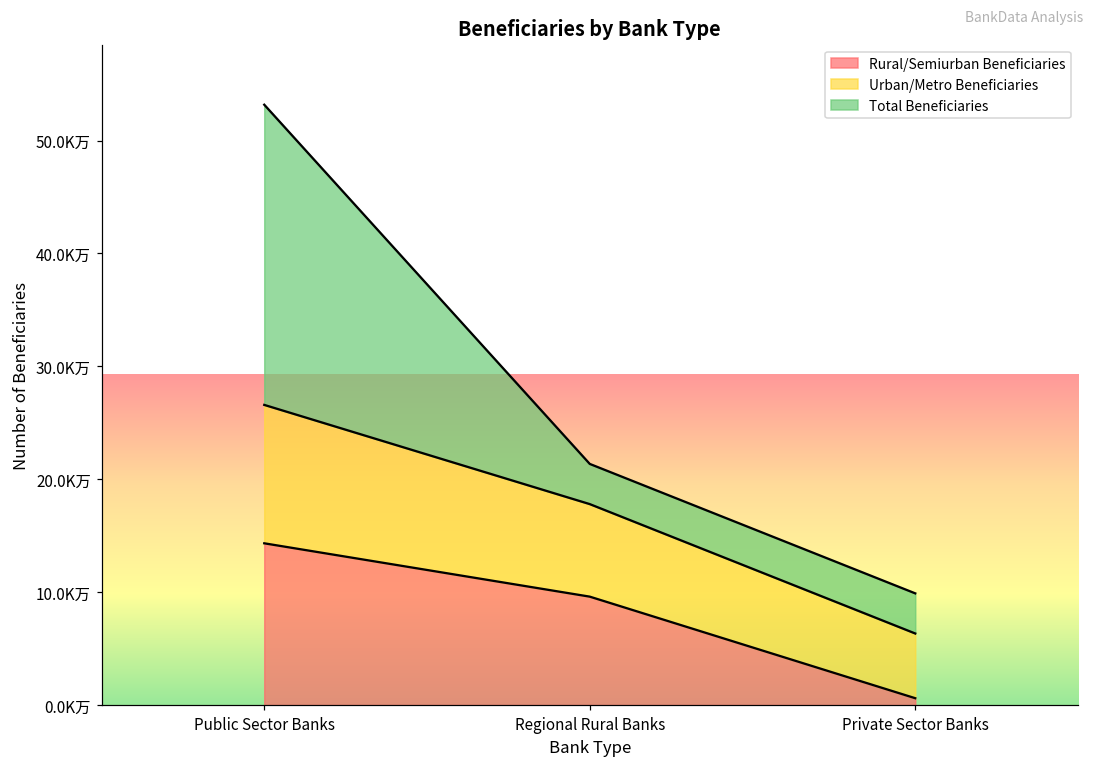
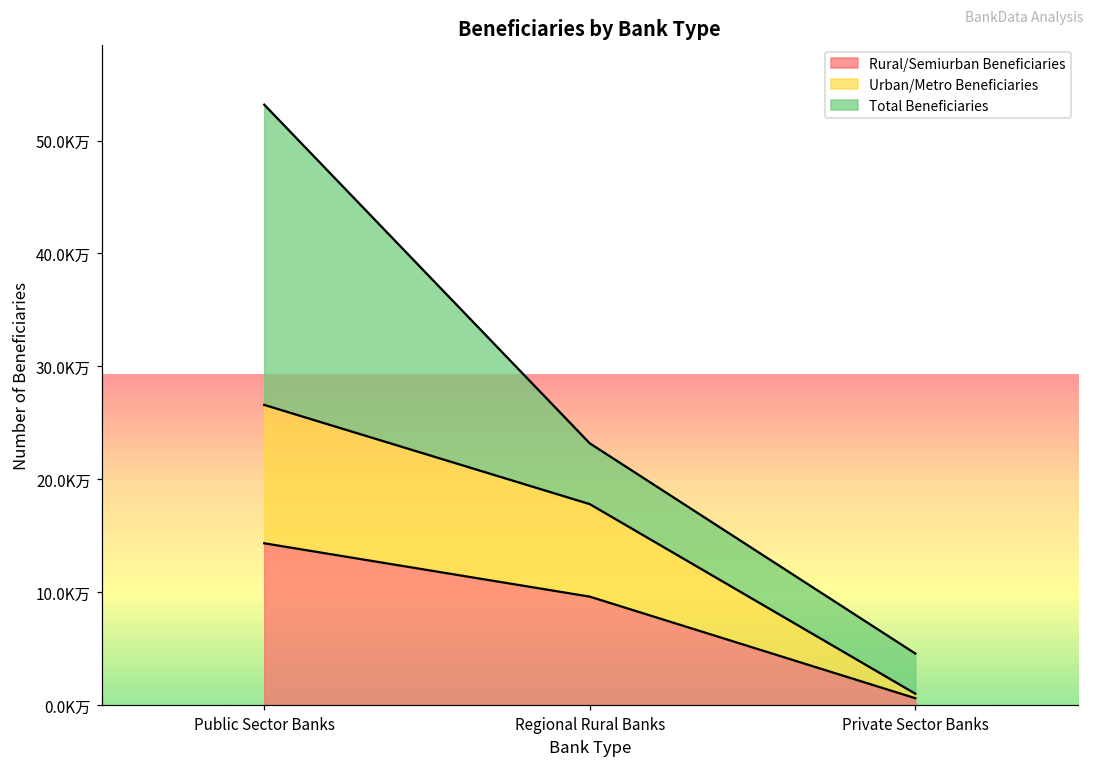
  {
    "Rural/Semiurban Beneficiaries": {
      "Public Sector Banks": "14.3K万",
      "Regional Rural Banks": "9.6K万",
      "Private Sector Banks": "0.6K万"
    },
    "Urban/Metro Beneficiaries": {
      "Public Sector Banks": "12.3K万",
      "Regional Rural Banks": "8.2K万",
-     "Private Sector Banks": "5.7K万"
+     "Private Sector Banks": "0.4K万"
    },
    "Total Beneficiaries": {
      "Public Sector Banks": "26.6K万",
-     "Regional Rural Banks": "3.6K万",
+     "Regional Rural Banks": "5.4K万",
      "Private Sector Banks": "3.6K万"
    }
  }
